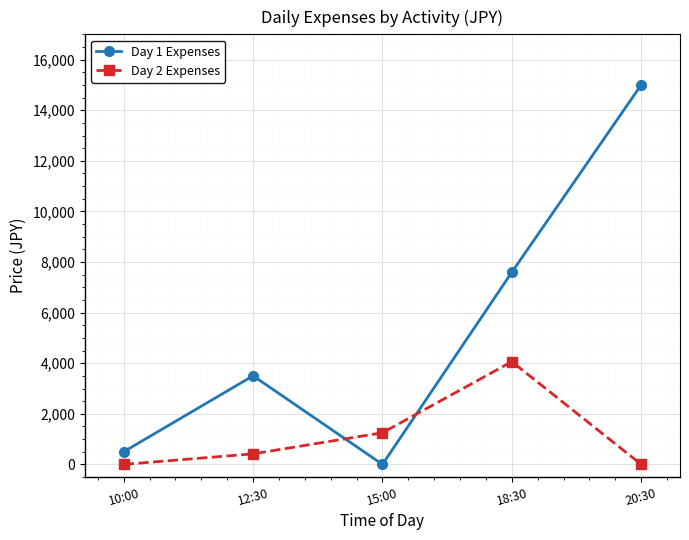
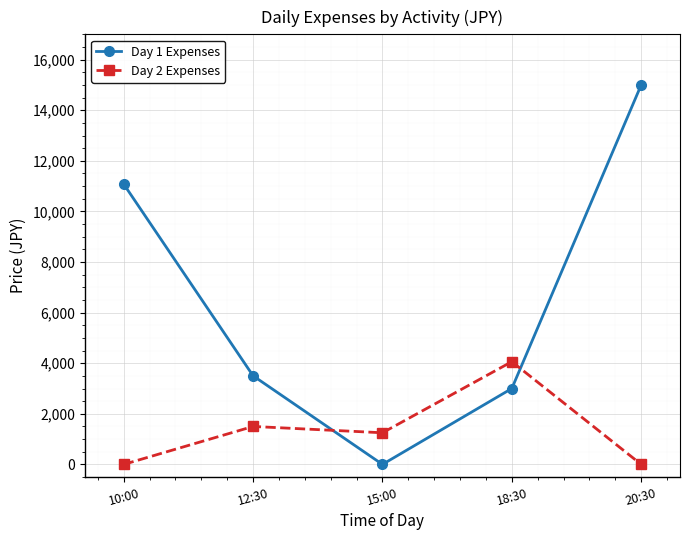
  {
    "Day 1 Expenses": {
-     "10:00": "500",
+     "10:00": "11,100",
      "12:30": "3,500",
      "15:00": "0",
-     "18:30": "7,600",
+     "18:30": "3,000",
      "20:30": "15,000"
    },
    "Day 2 Expenses": {
      "10:00": "0",
-     "12:30": "400",
+     "12:30": "1,500",
      "15:00": "1,300",
      "18:30": "4,100",
      "20:30": "0"
    }
  }
